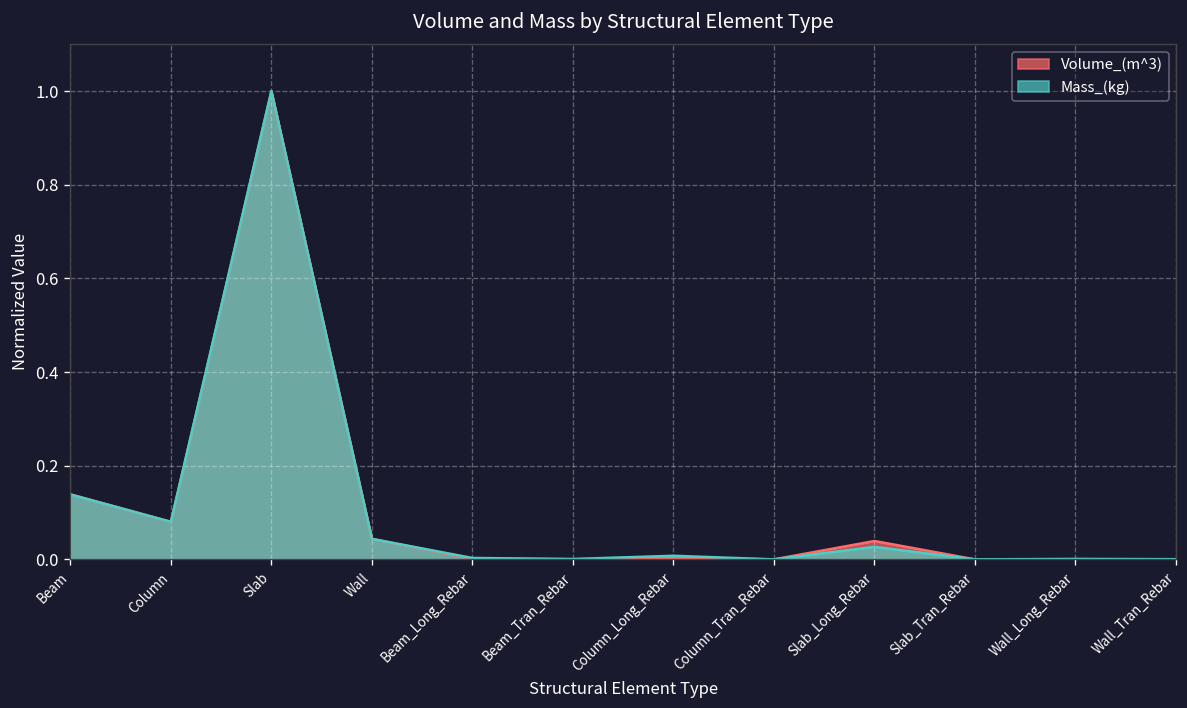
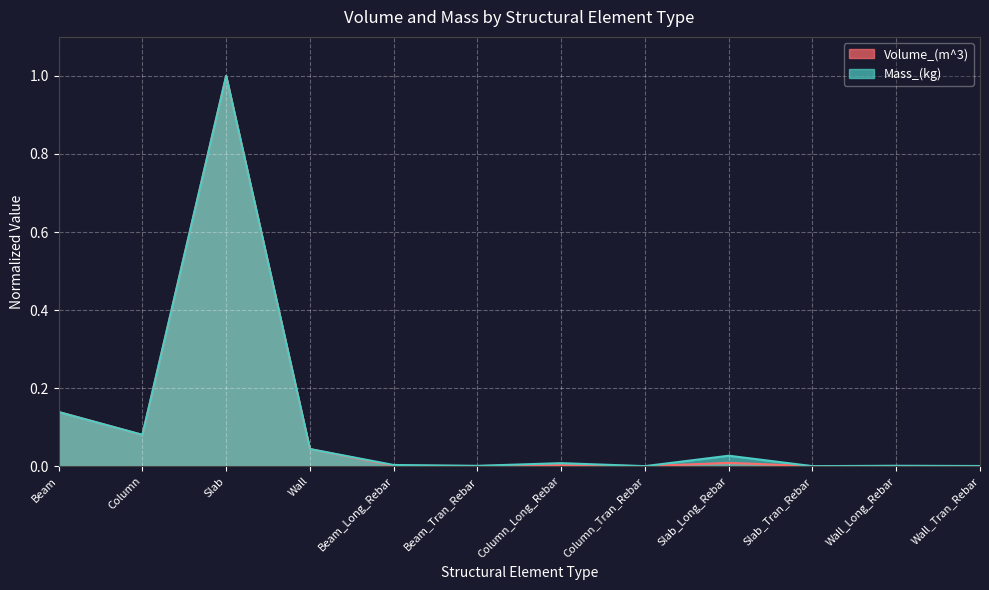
  {
    "Volume_(m^3)": {
-     "Slab_Long_Rebar": 0.04
+     "Slab_Long_Rebar": 0.01
    },
    "Mass_(kg)": {
      "Slab_Long_Rebar": 0.03
    }
  }
